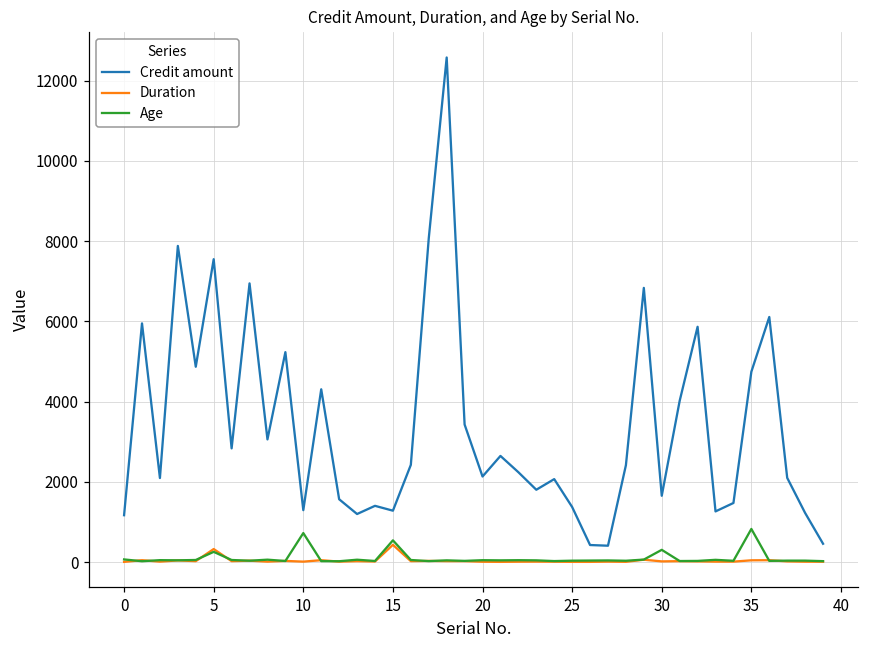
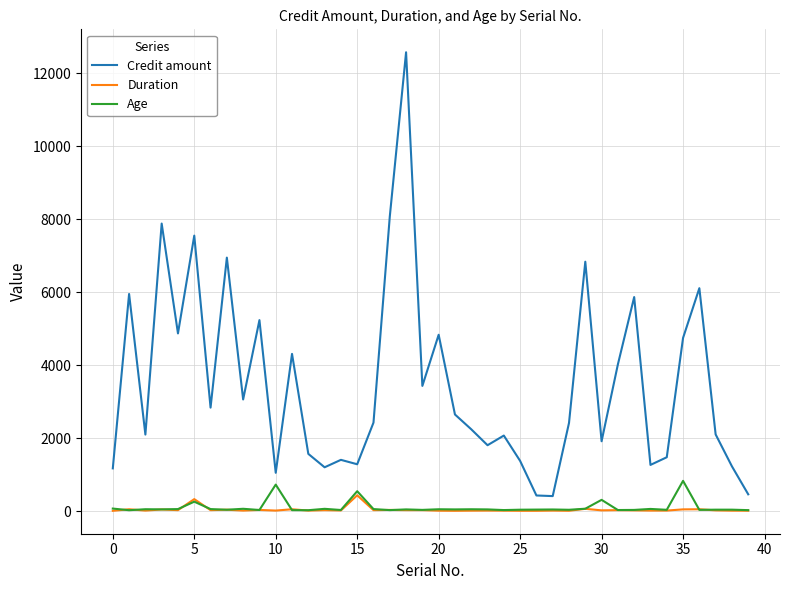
  {
    "Credit amount": {
      "0": 1200,
      "5": 7600,
-     "10": 1300,
+     "10": 1000,
      "15": 1300,
-     "20": 2100,
+     "20": 4800,
      "25": 1400,
-     "30": 1700,
+     "30": 1900,
      "35": 4700
    },
    "Duration": {
      "5": 300,
      "10": 0,
      "15": 400,
      "30": 0,
      "35": 0
    },
    "Age": {
      "5": 300,
      "10": 700,
      "15": 500,
      "30": 300,
      "35": 800
    }
  }
